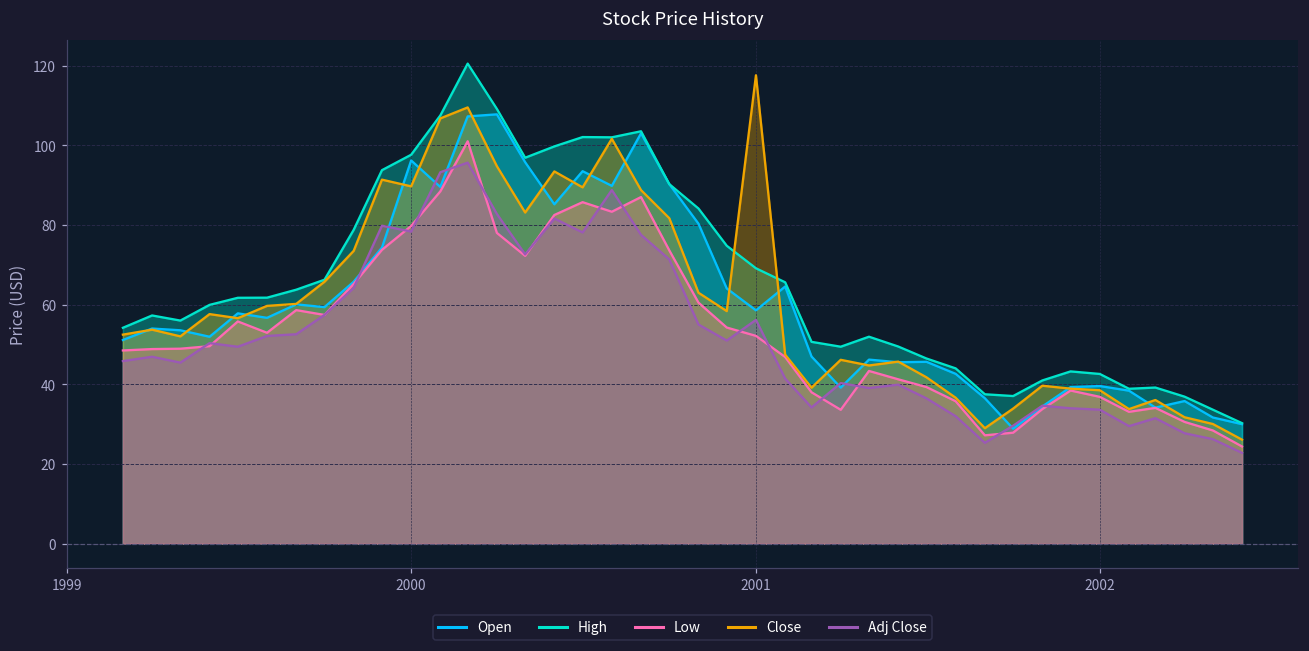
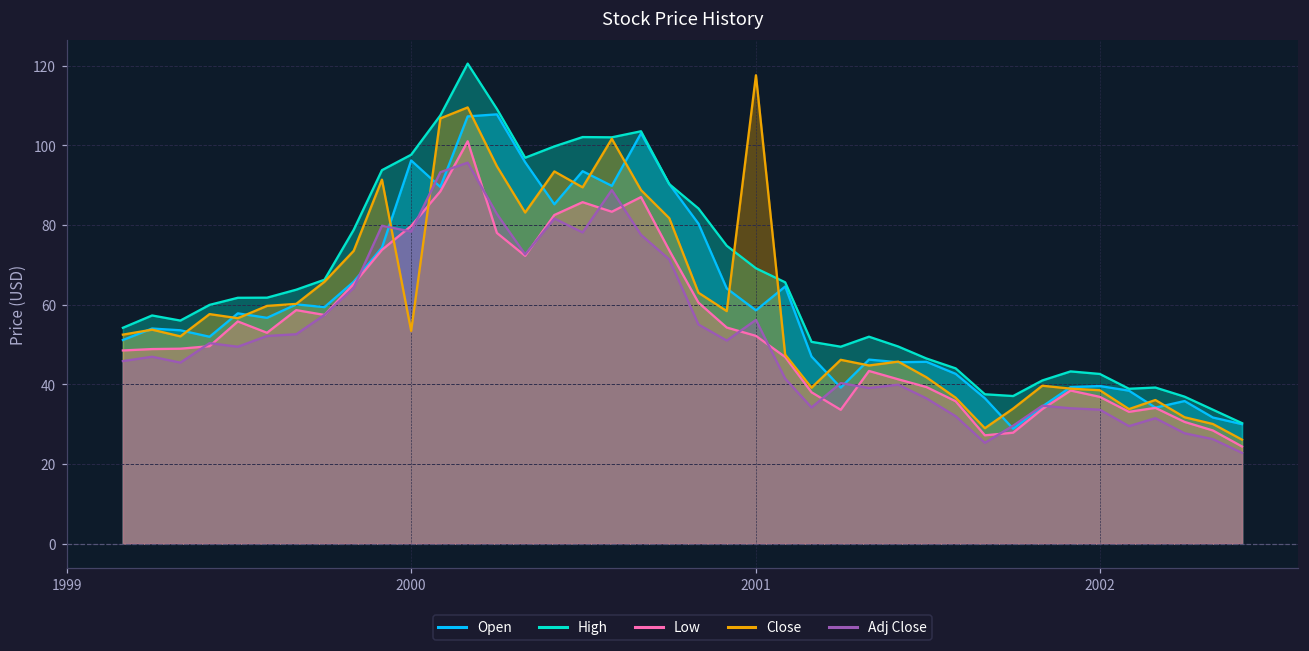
  {
    "Close": {
-     "2000": 90,
+     "2000": 53,
      "2001": 118,
      "2002": 39
    }
  }
